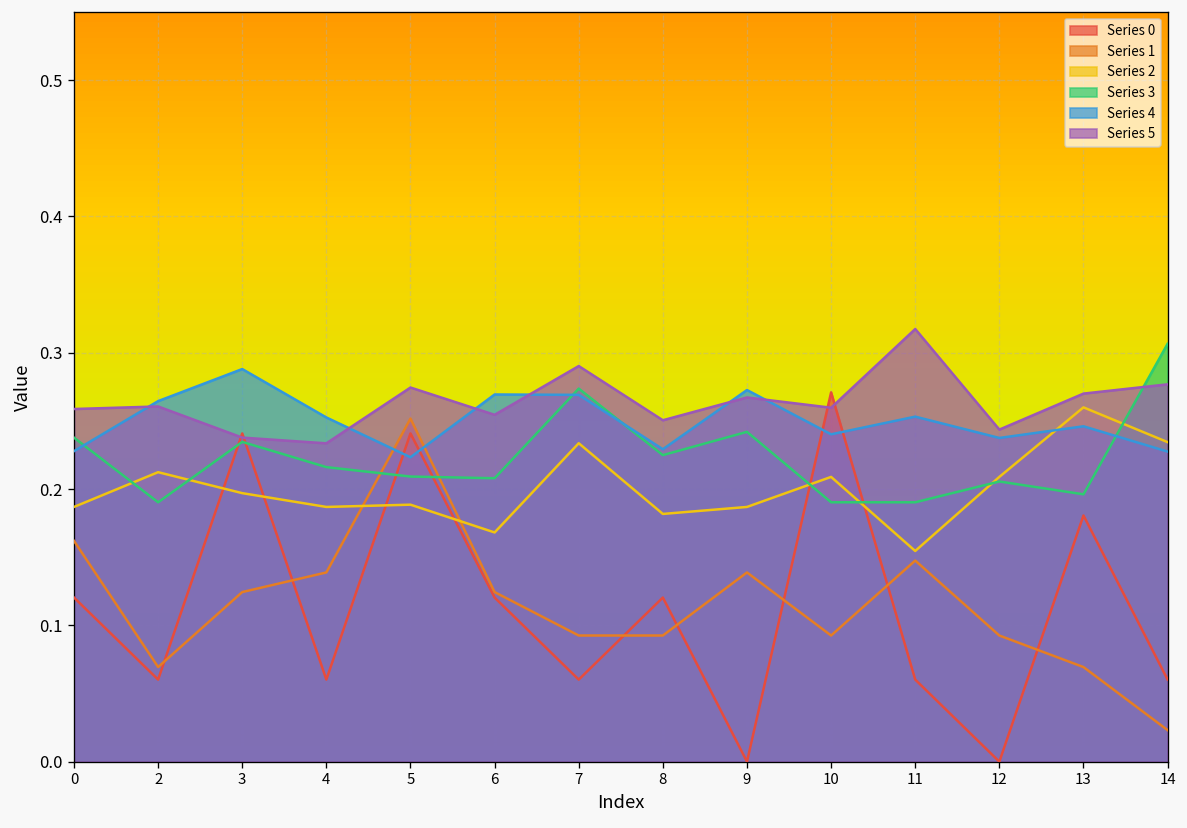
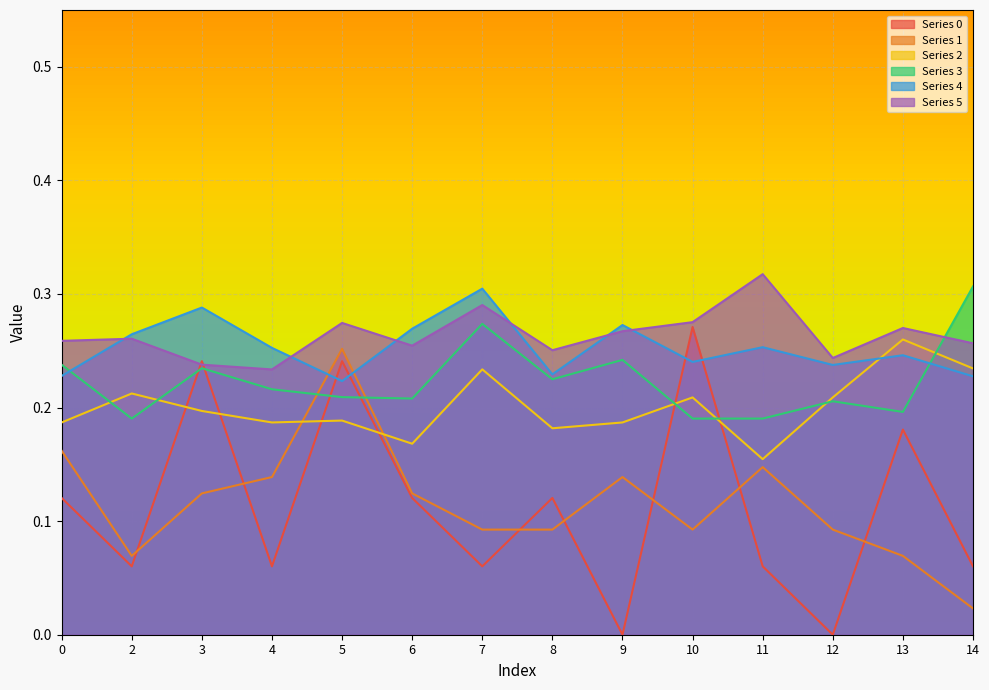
  {
    "Series 2": {
      "0": 0.187,
      "2": 0.212,
      "3": 0.197,
      "4": 0.187,
      "5": 0.189,
      "6": 0.168,
      "7": 0.234,
      "8": 0.182,
      "9": 0.187,
      "10": 0.209,
      "11": 0.155,
      "12": 0.209,
      "13": 0.260,
      "14": 0.234
    },
    "Series 3": {
      "0": 0.238,
      "2": 0.190,
      "3": 0.235,
      "4": 0.216,
      "5": 0.209,
      "6": 0.208,
      "7": 0.274,
      "8": 0.225,
      "9": 0.242,
      "10": 0.190,
      "11": 0.190,
      "12": 0.206,
      "13": 0.196,
      "14": 0.307
    },
    "Series 4": {
      "0": 0.228,
      "2": 0.265,
      "3": 0.288,
      "4": 0.253,
      "5": 0.223,
      "6": 0.269,
-     "7": 0.269,
+     "7": 0.305,
      "8": 0.229,
      "9": 0.273,
      "10": 0.240,
      "11": 0.253,
      "12": 0.237,
      "13": 0.246,
      "14": 0.227
    },
    "Series 5": {
      "0": 0.259,
      "2": 0.261,
      "3": 0.238,
      "4": 0.234,
      "5": 0.274,
      "6": 0.254,
      "7": 0.290,
      "8": 0.250,
      "9": 0.267,
-     "10": 0.260,
+     "10": 0.275,
      "11": 0.317,
      "12": 0.244,
      "13": 0.270,
-     "14": 0.277
+     "14": 0.257
    }
  }
